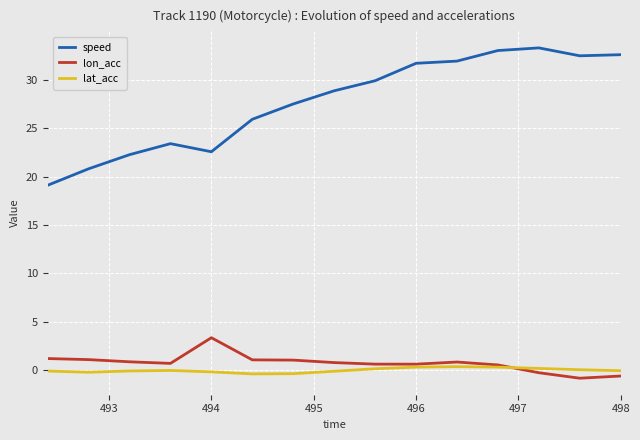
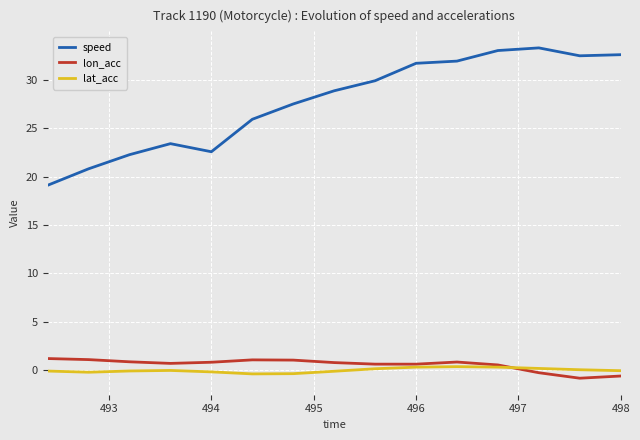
  {
    "speed": {
      "494": 23,
      "496": 32,
      "498": 33
    },
    "lon_acc": {
-     "494": 3,
+     "494": 1,
      "496": 1,
      "498": -1
    },
    "lat_acc": {
      "494": 0,
      "496": 0,
      "498": 0
    }
  }
